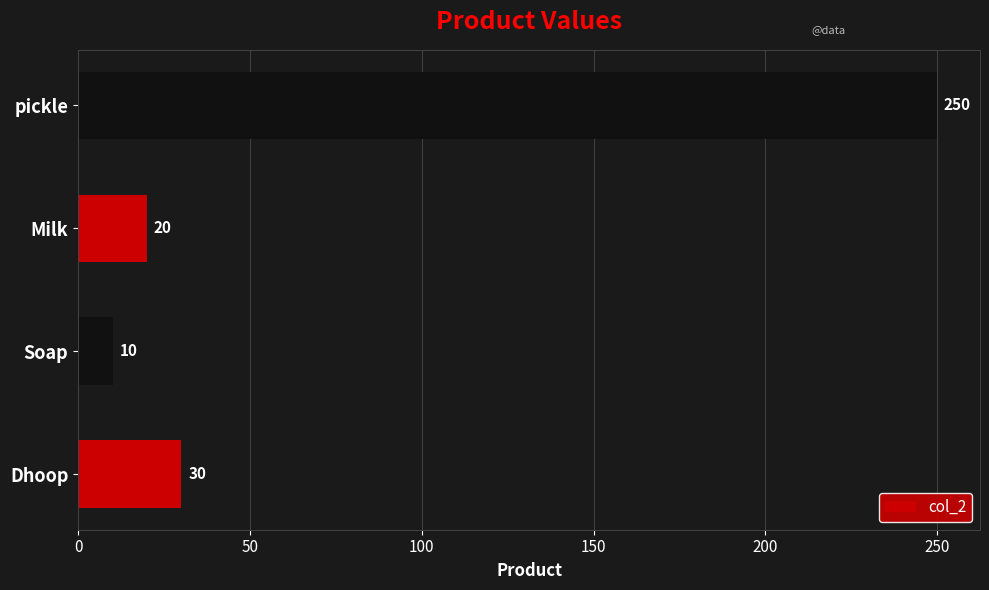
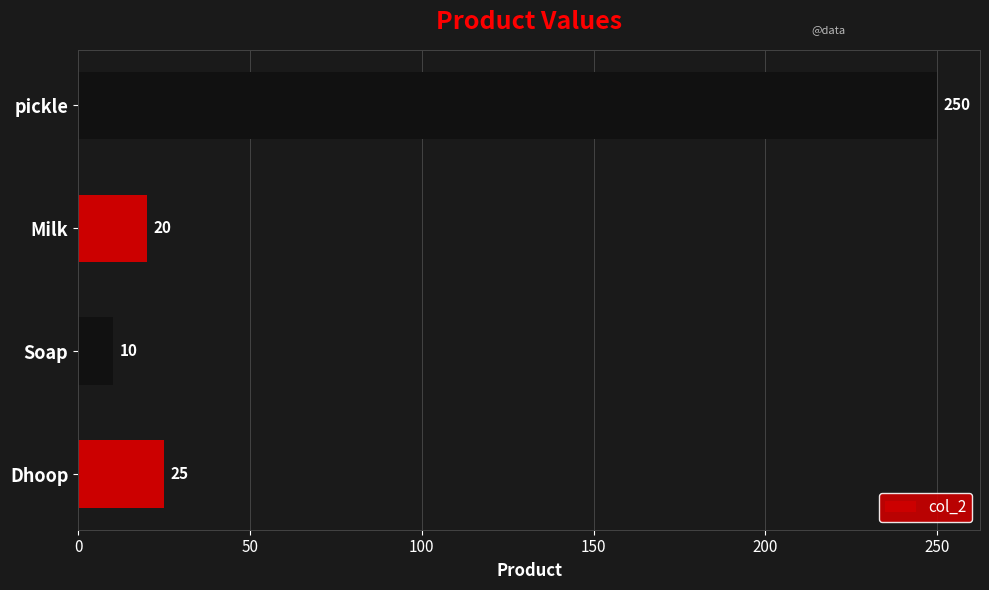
  {
    "pickle": 250,
    "Milk": 20,
    "Soap": 10,
-   "Dhoop": 30
+   "Dhoop": 25
  }
